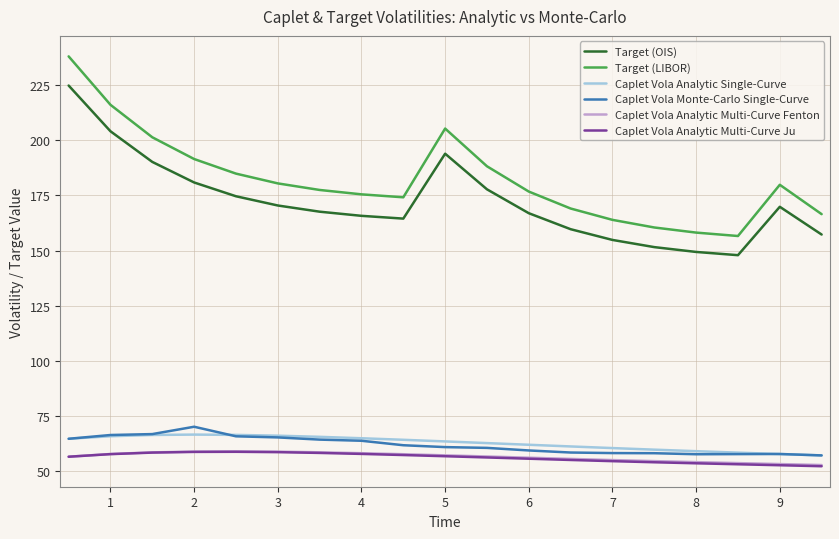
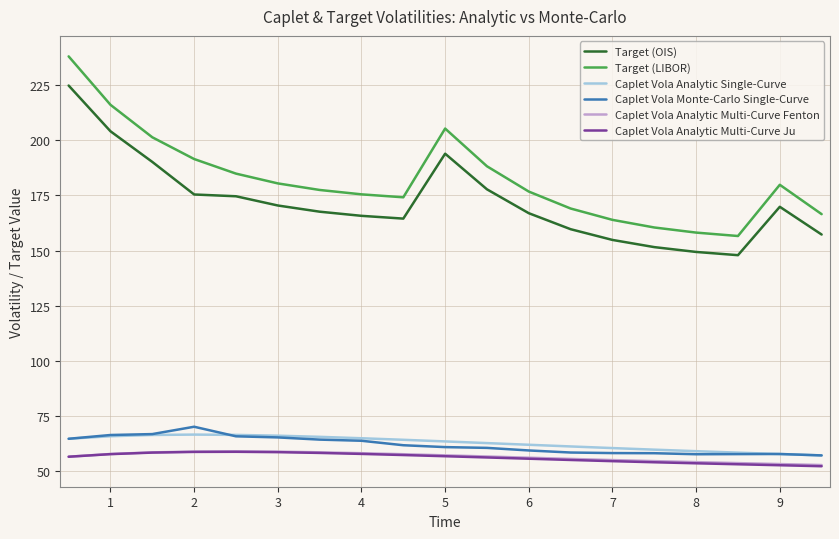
  {
    "Target (OIS)": {
      "1": 204,
-     "2": 181,
+     "2": 175,
      "3": 170,
      "4": 166,
      "5": 194,
      "6": 167,
      "7": 155,
      "8": 149,
      "9": 170
    },
    "Target (LIBOR)": {
      "1": 216,
      "2": 192,
      "3": 180,
      "4": 175,
      "5": 205,
      "6": 177,
      "7": 164,
      "8": 158,
      "9": 180
    },
    "Caplet Vola Monte-Carlo Single-Curve": {
      "2": 70,
      "4": 64,
      "5": 61,
      "6": 59,
      "7": 58,
      "8": 58
    }
  }
